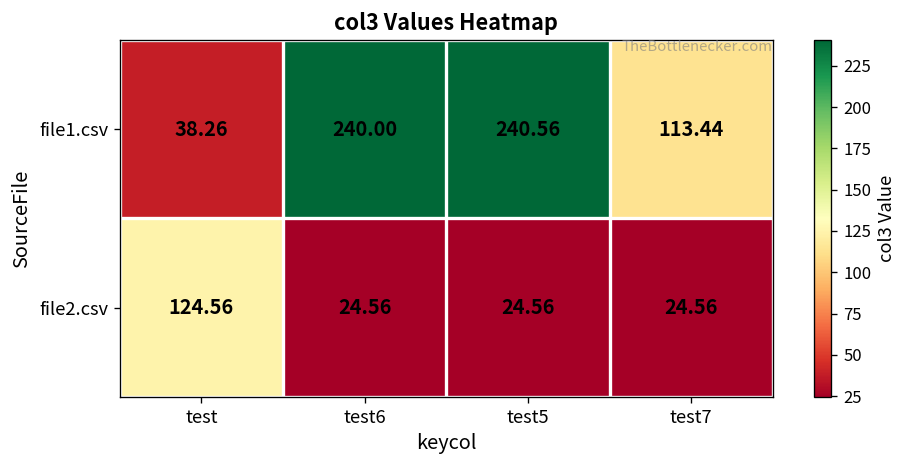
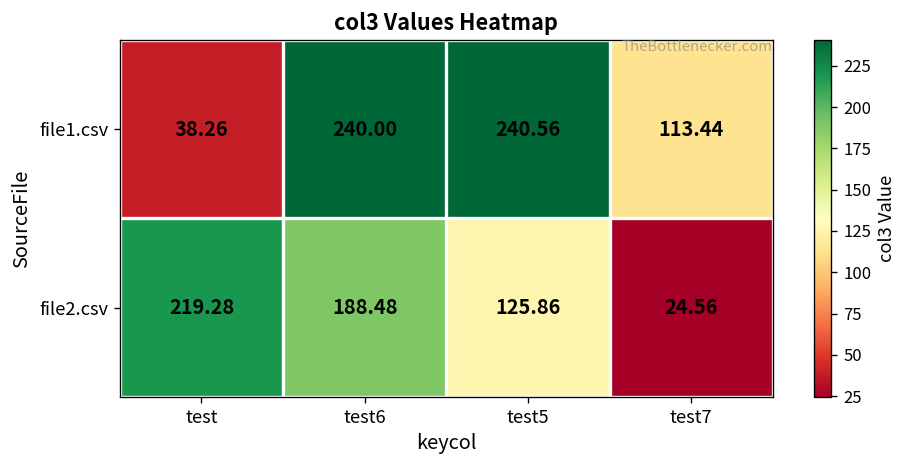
  {
    "file1.csv": {
      "test": 38.26,
      "test6": 240.00,
      "test5": 240.56
    },
    "file2.csv": {
-     "test": 124.56,
-     "test6": 24.56,
-     "test5": 24.56,
+     "test": 219.28,
+     "test6": 188.48,
+     "test5": 125.86,
      "test7": 24.56
    }
  }
